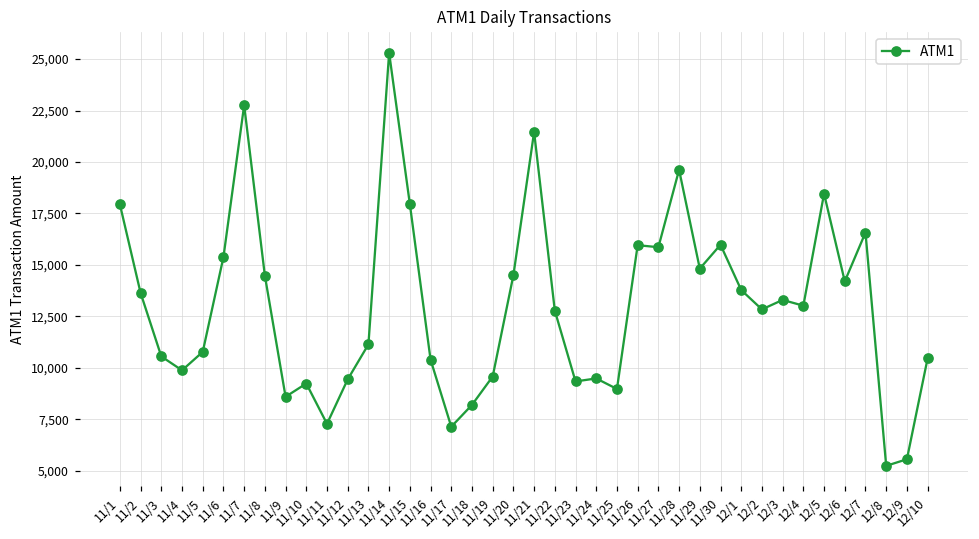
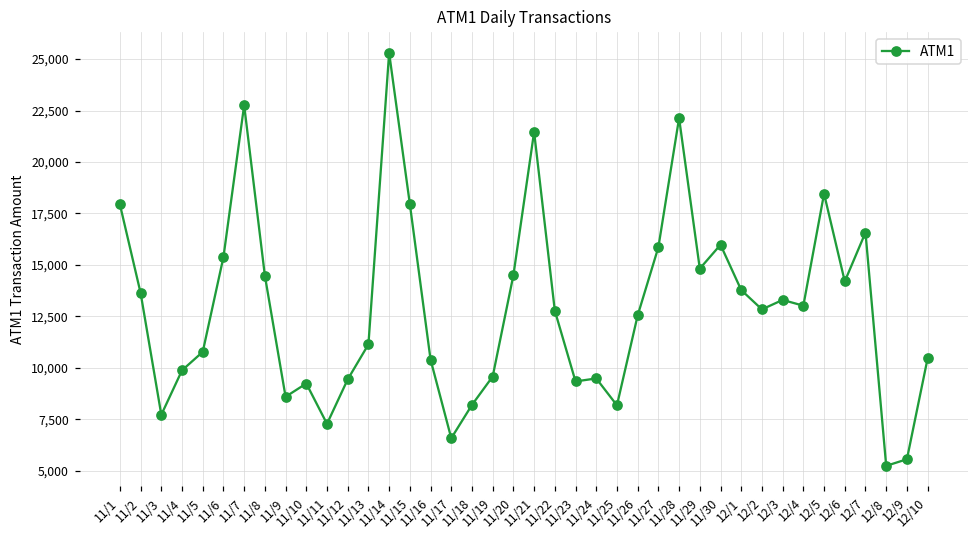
  {
    "11/1": "17,900",
    "11/2": "13,600",
-   "11/3": "10,600",
+   "11/3": "7,700",
    "11/4": "9,900",
    "11/5": "10,800",
    "11/6": "15,400",
    "11/7": "22,800",
    "11/8": "14,500",
    "11/9": "8,600",
    "11/10": "9,200",
    "11/11": "7,300",
    "11/12": "9,400",
    "11/13": "11,100",
    "11/14": "25,300",
    "11/15": "18,000",
    "11/16": "10,400",
-   "11/17": "7,100",
+   "11/17": "6,600",
    "11/18": "8,200",
    "11/19": "9,600",
    "11/20": "14,500",
    "11/21": "21,500",
    "11/22": "12,800",
    "11/23": "9,300",
    "11/24": "9,500",
-   "11/25": "9,000",
-   "11/26": "16,000",
+   "11/25": "8,200",
+   "11/26": "12,500",
    "11/27": "15,900",
-   "11/28": "19,600",
+   "11/28": "22,100",
    "11/29": "14,800",
    "11/30": "16,000",
    "12/1": "13,800",
    "12/2": "12,800",
    "12/3": "13,300",
    "12/4": "13,000",
    "12/5": "18,500",
    "12/6": "14,200",
    "12/7": "16,600",
    "12/8": "5,200",
    "12/9": "5,600",
    "12/10": "10,500"
  }
